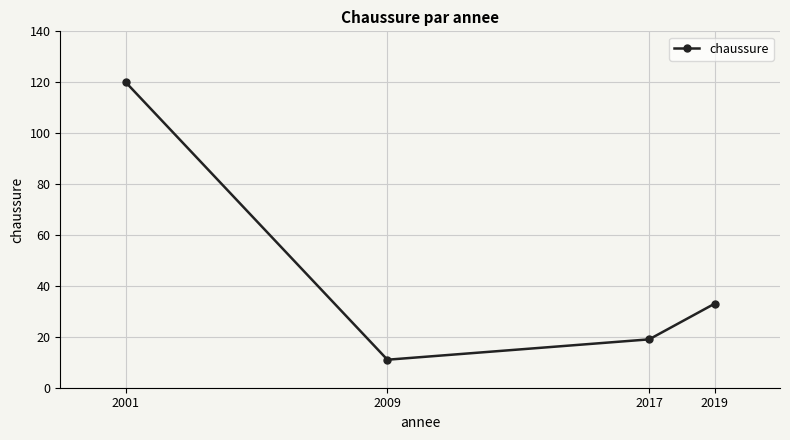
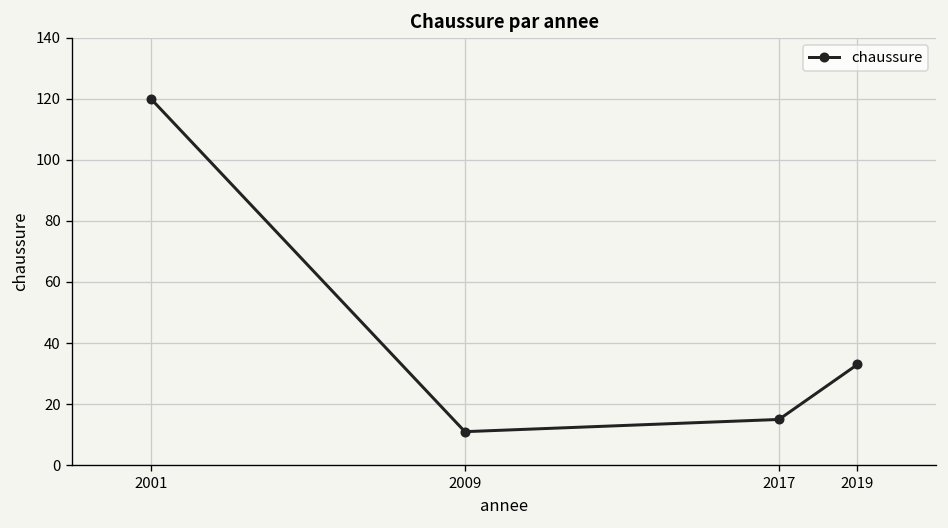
  {
    "2001": 120,
    "2009": 11,
-   "2017": 19,
+   "2017": 15,
    "2019": 33
  }
